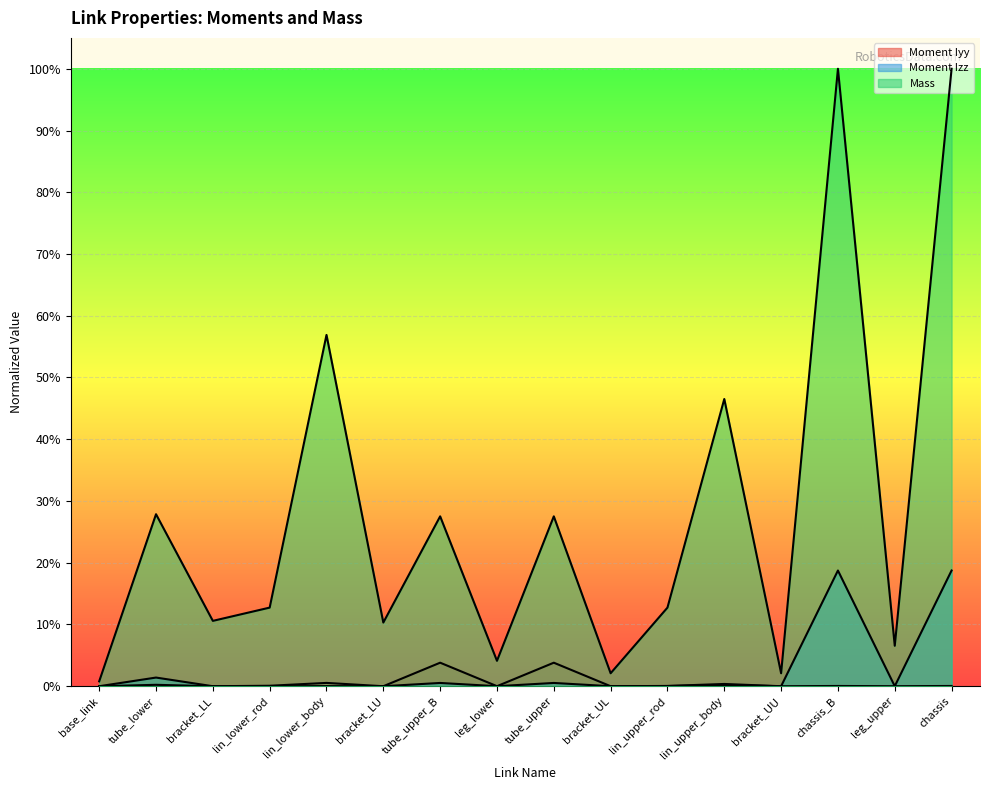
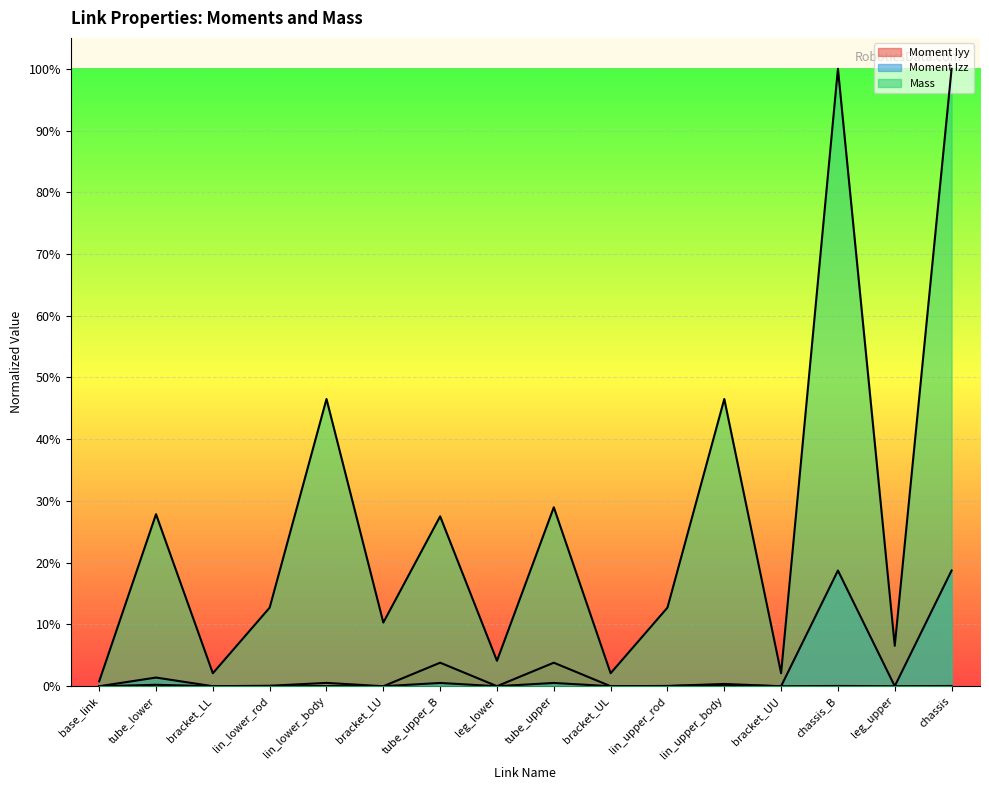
  {
    "Moment Iyy": {
      "tube_lower": "0%",
      "lin_lower_body": "1%",
      "tube_upper_B": "4%",
      "tube_upper": "4%",
      "chassis_B": "0%",
      "chassis": "0%"
    },
    "Moment Izz": {
      "tube_lower": "1%",
      "lin_lower_body": "0%",
      "tube_upper_B": "1%",
      "tube_upper": "1%",
      "chassis_B": "19%",
      "chassis": "19%"
    },
    "Mass": {
      "base_link": "1%",
      "tube_lower": "28%",
-     "bracket_LL": "11%",
+     "bracket_LL": "2%",
      "lin_lower_rod": "13%",
-     "lin_lower_body": "57%",
+     "lin_lower_body": "47%",
      "bracket_LU": "10%",
      "tube_upper_B": "28%",
      "leg_lower": "4%",
-     "tube_upper": "28%",
+     "tube_upper": "29%",
      "bracket_UL": "2%",
      "lin_upper_rod": "13%",
      "lin_upper_body": "47%",
      "bracket_UU": "2%",
      "chassis_B": "100%",
      "leg_upper": "7%"
    }
  }
